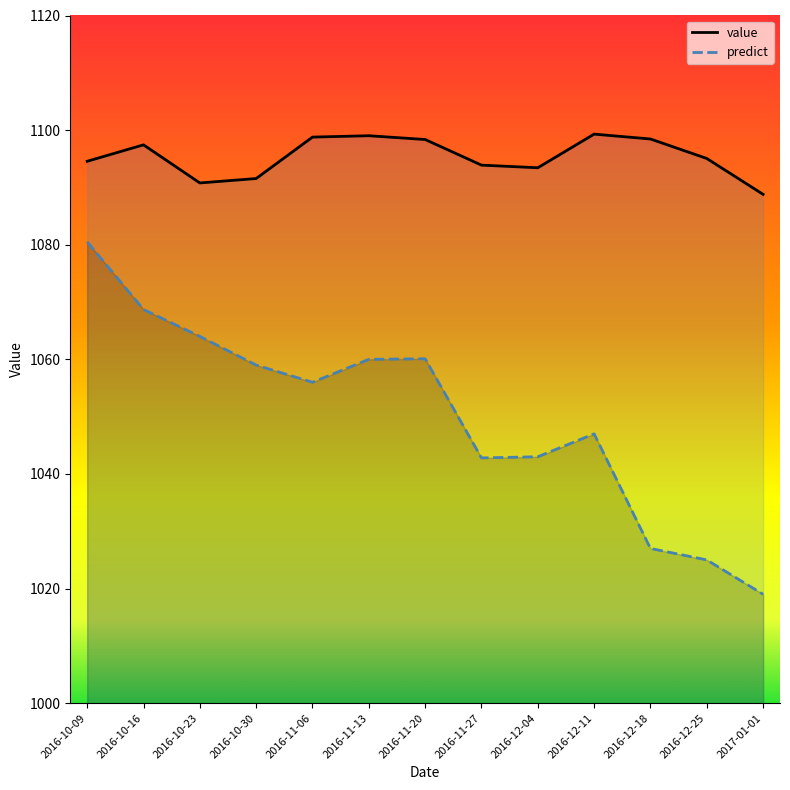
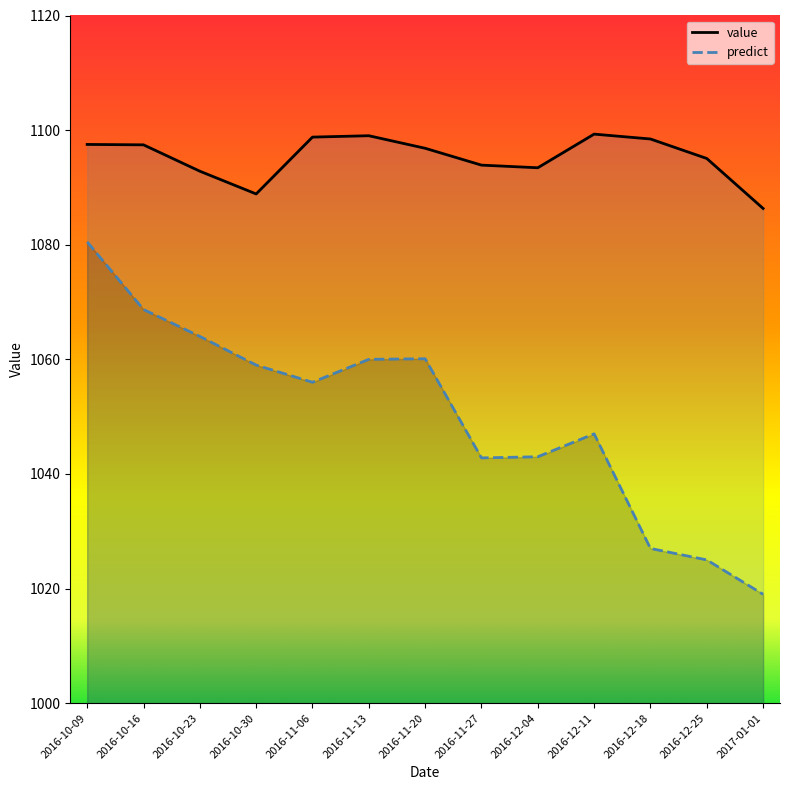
  {
    "value": {
-     "2016-10-09": 1095,
+     "2016-10-09": 1098,
      "2016-10-16": 1097,
-     "2016-10-23": 1091,
-     "2016-10-30": 1092,
+     "2016-10-23": 1093,
+     "2016-10-30": 1089,
      "2016-11-06": 1099,
      "2016-11-13": 1099,
-     "2016-11-20": 1098,
+     "2016-11-20": 1097,
      "2016-11-27": 1094,
      "2016-12-04": 1093,
      "2016-12-11": 1099,
      "2016-12-18": 1098,
      "2016-12-25": 1095,
-     "2017-01-01": 1089
+     "2017-01-01": 1086
    },
    "predict": {
      "2016-10-09": 1081,
      "2016-10-16": 1069,
      "2016-10-23": 1064,
      "2016-10-30": 1059,
      "2016-11-06": 1056,
      "2016-11-13": 1060,
      "2016-11-20": 1060,
      "2016-11-27": 1043,
      "2016-12-04": 1043,
      "2016-12-11": 1047,
      "2016-12-18": 1027,
      "2016-12-25": 1025,
      "2017-01-01": 1019
    }
  }
